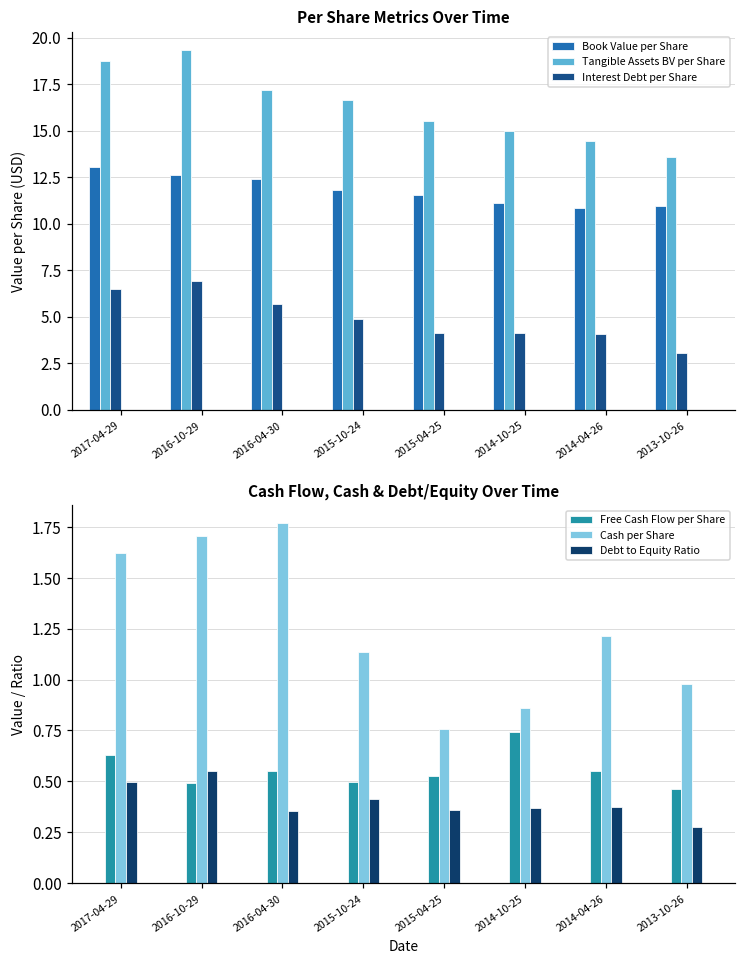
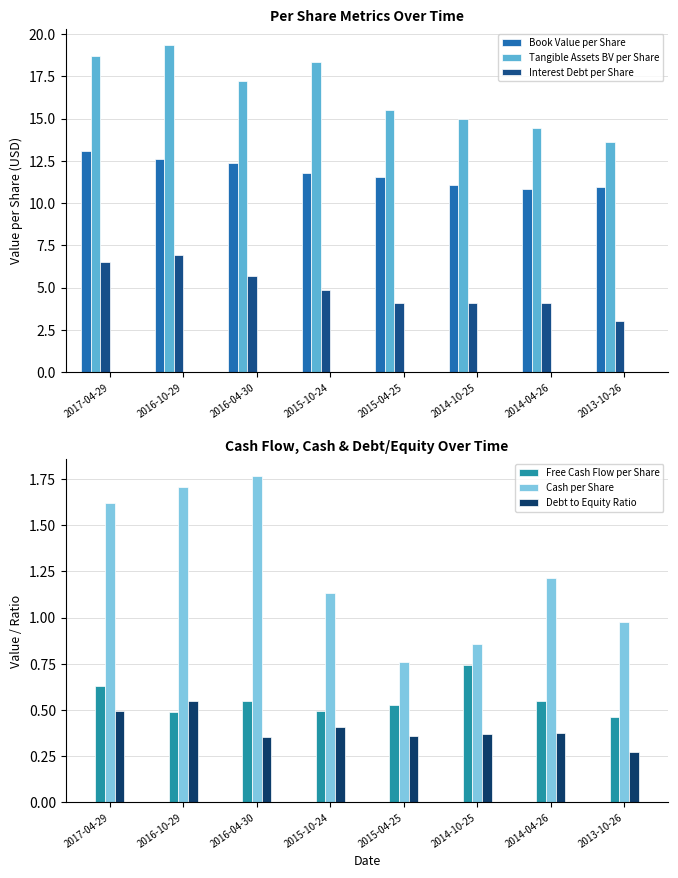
  {
    "Per Share Metrics Over Time": {
      "Tangible Assets BV per Share": {
        "2017-04-29": 18.7,
        "2016-10-29": 19.3,
        "2016-04-30": 17.2,
-       "2015-10-24": 16.7,
+       "2015-10-24": 18.3,
        "2015-04-25": 15.5,
        "2014-10-25": 15.0,
        "2014-04-26": 14.5,
        "2013-10-26": 13.6
      }
    },
    "Cash Flow, Cash & Debt/Equity Over Time": {
      "Free Cash Flow per Share": {
        "2017-04-29": 0.63,
        "2016-10-29": 0.49,
        "2016-04-30": 0.55,
        "2015-10-24": 0.49,
        "2015-04-25": 0.53,
        "2014-10-25": 0.74,
        "2014-04-26": 0.55,
        "2013-10-26": 0.46
      },
      "Cash per Share": {
        "2017-04-29": 1.62,
        "2016-10-29": 1.71,
        "2016-04-30": 1.77,
        "2015-10-24": 1.13,
        "2015-04-25": 0.76,
        "2014-10-25": 0.86,
        "2014-04-26": 1.21,
        "2013-10-26": 0.98
      },
      "Debt to Equity Ratio": {
        "2017-04-29": 0.50,
        "2016-10-29": 0.55,
        "2016-04-30": 0.35,
        "2015-10-24": 0.41,
        "2015-04-25": 0.36,
        "2014-10-25": 0.37,
        "2014-04-26": 0.37,
        "2013-10-26": 0.28
      }
    }
  }
